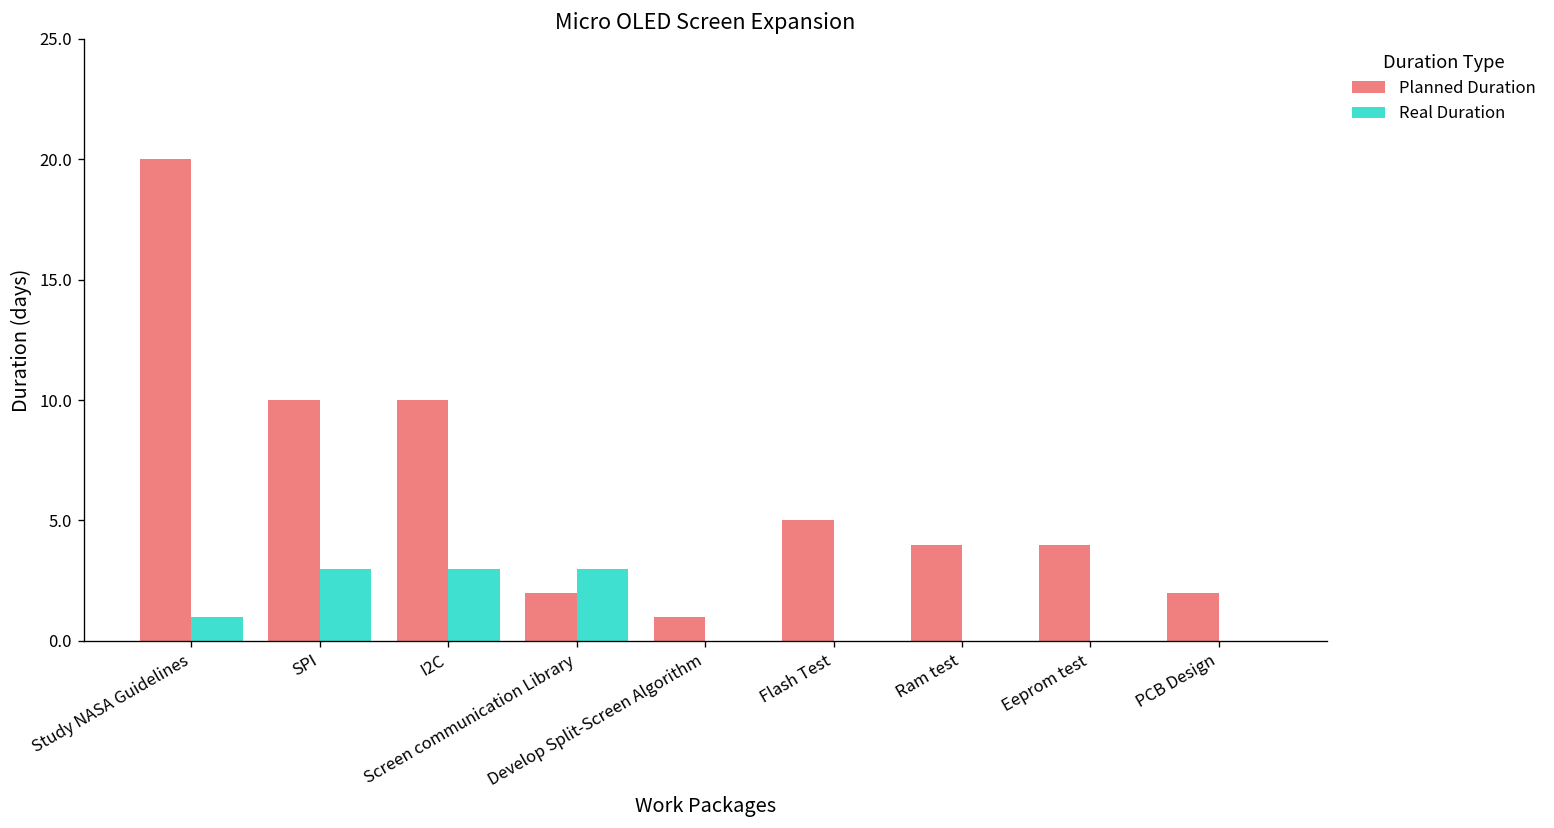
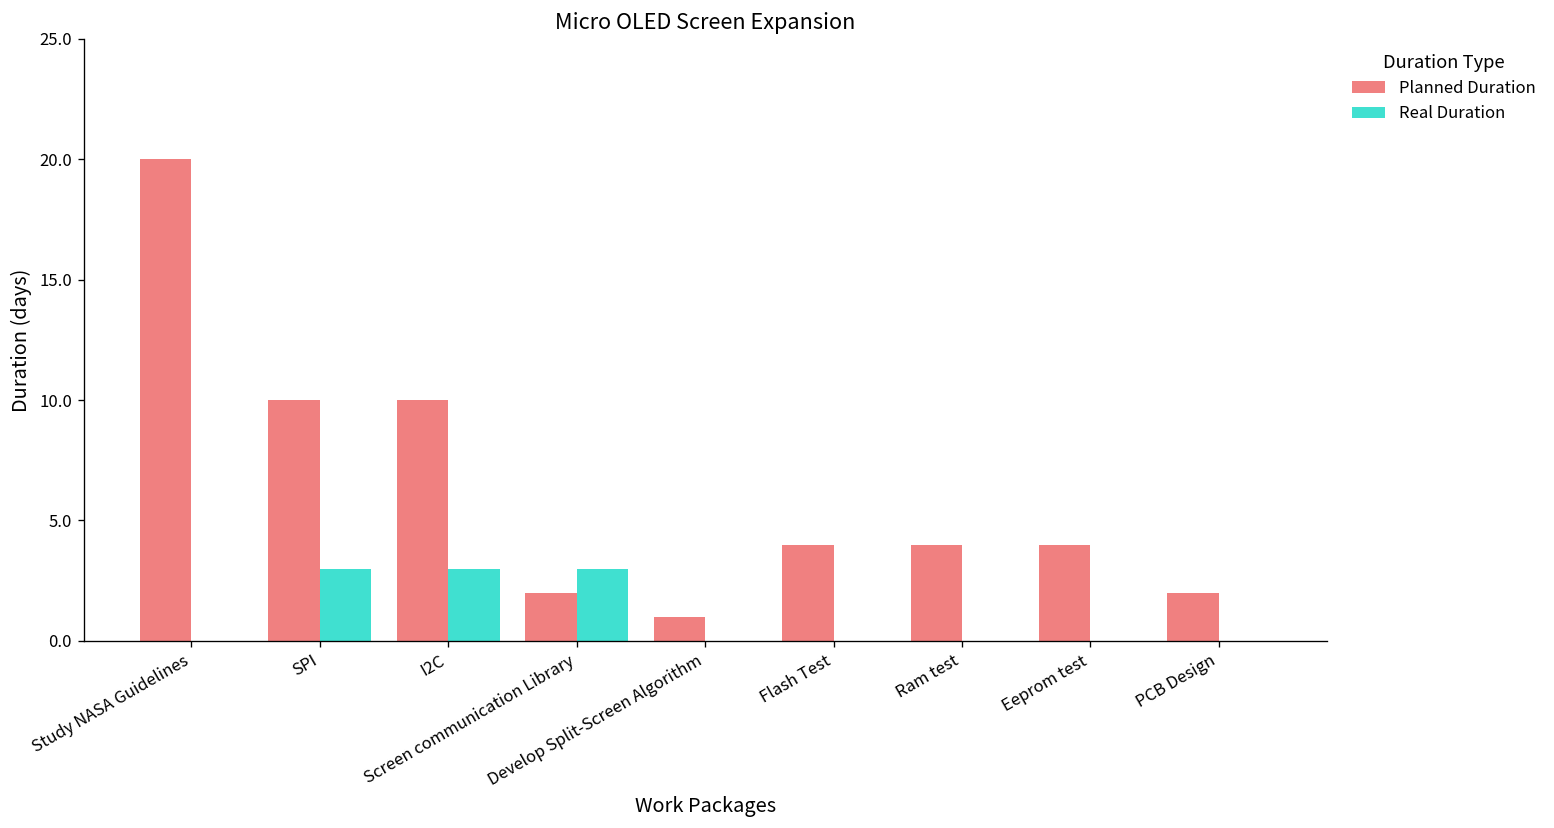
  {
    "Planned Duration": {
      "Study NASA Guidelines": 20,
      "SPI": 10,
      "I2C": 10,
      "Screen communication Library": 2,
      "Develop Split-Screen Algorithm": 1,
-     "Flash Test": 5,
+     "Flash Test": 4,
      "Ram test": 4,
      "Eeprom test": 4,
      "PCB Design": 2
    },
    "Real Duration": {
-     "Study NASA Guidelines": 1,
+     "Study NASA Guidelines": 0,
      "SPI": 3,
      "I2C": 3,
      "Screen communication Library": 3,
      "Develop Split-Screen Algorithm": 0,
      "Flash Test": 0,
      "Ram test": 0,
      "Eeprom test": 0,
      "PCB Design": 0
    }
  }
